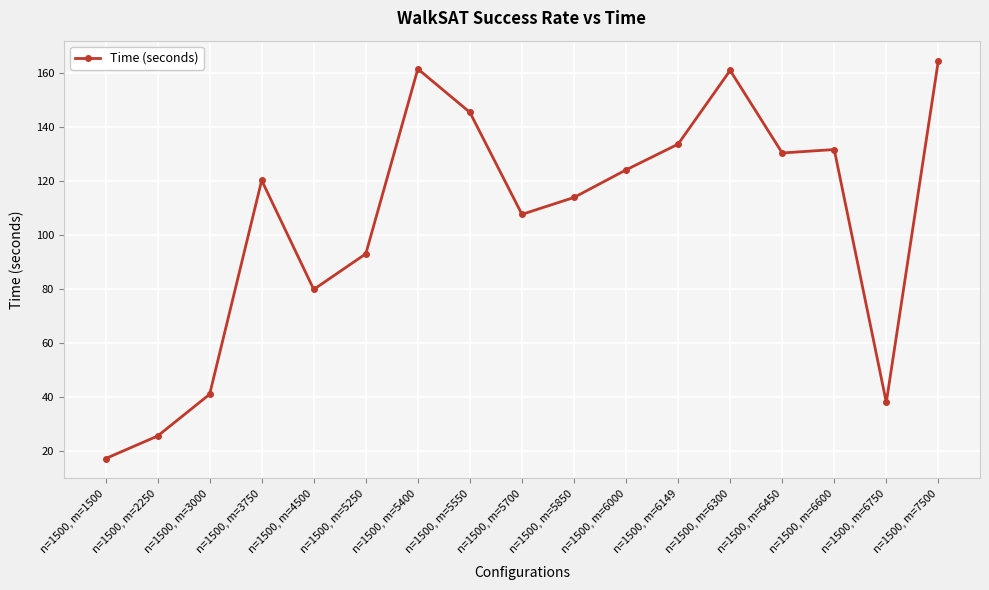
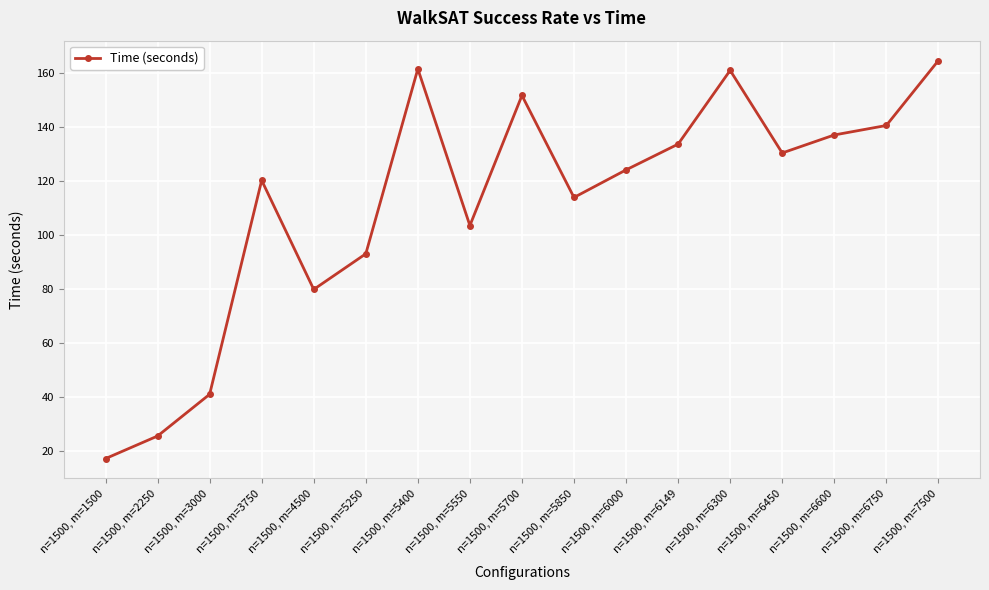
  {
    "n=1500, m=1500": 17,
    "n=1500, m=2250": 26,
    "n=1500, m=3000": 41,
    "n=1500, m=3750": 120,
    "n=1500, m=4500": 80,
    "n=1500, m=5250": 93,
    "n=1500, m=5400": 162,
-   "n=1500, m=5550": 146,
-   "n=1500, m=5700": 108,
+   "n=1500, m=5550": 104,
+   "n=1500, m=5700": 152,
    "n=1500, m=5850": 114,
    "n=1500, m=6000": 124,
    "n=1500, m=6149": 134,
    "n=1500, m=6300": 161,
    "n=1500, m=6450": 131,
-   "n=1500, m=6600": 132,
-   "n=1500, m=6750": 38,
+   "n=1500, m=6600": 137,
+   "n=1500, m=6750": 141,
    "n=1500, m=7500": 165
  }
